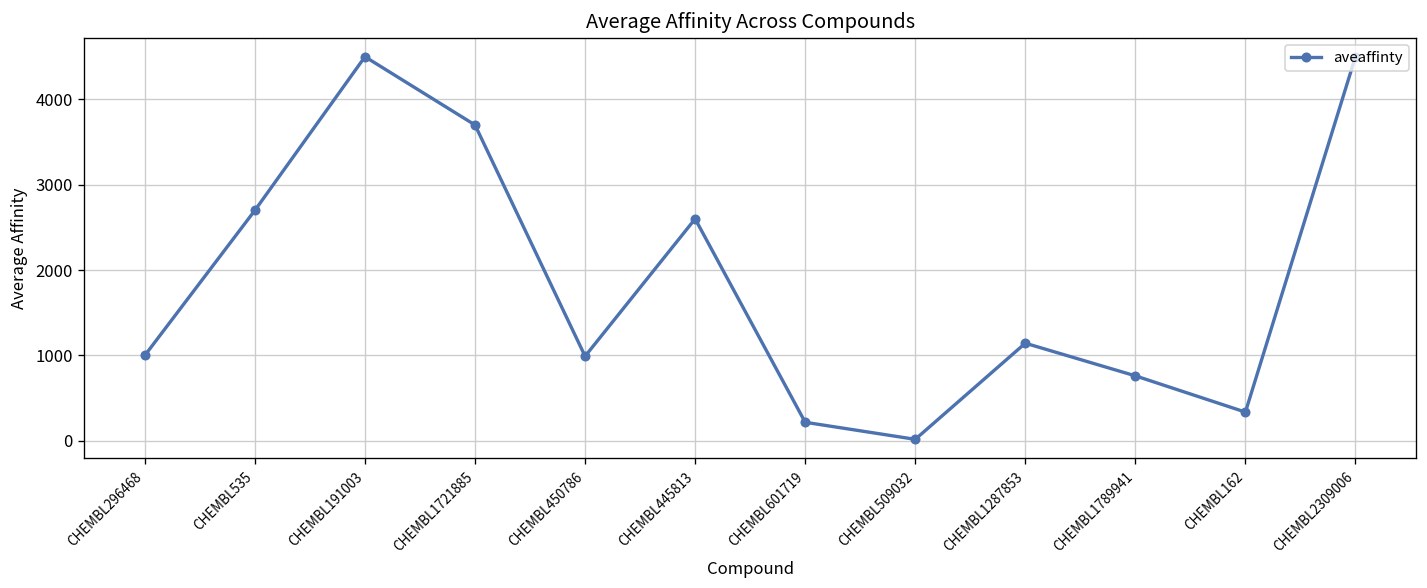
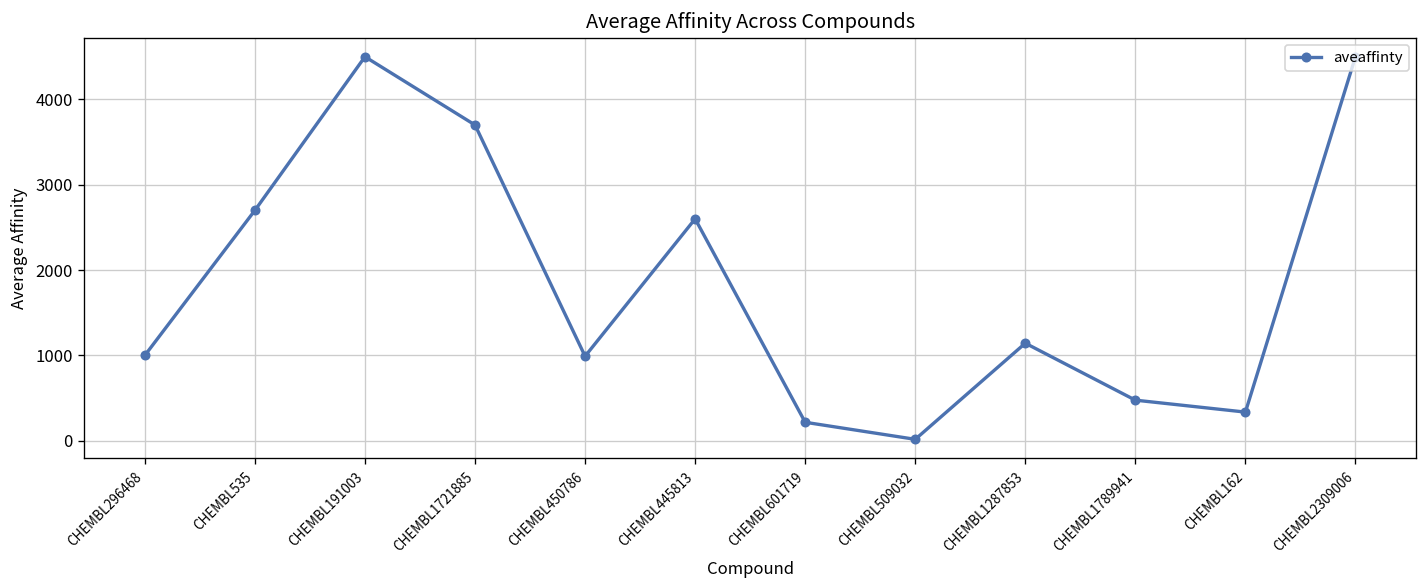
  {
    "CHEMBL296468": 1000,
    "CHEMBL535": 2700,
    "CHEMBL191003": 4500,
    "CHEMBL1721885": 3700,
    "CHEMBL450786": 1000,
    "CHEMBL445813": 2600,
    "CHEMBL601719": 200,
    "CHEMBL509032": 0,
    "CHEMBL1287853": 1100,
-   "CHEMBL1789941": 800,
+   "CHEMBL1789941": 500,
    "CHEMBL162": 300
  }
